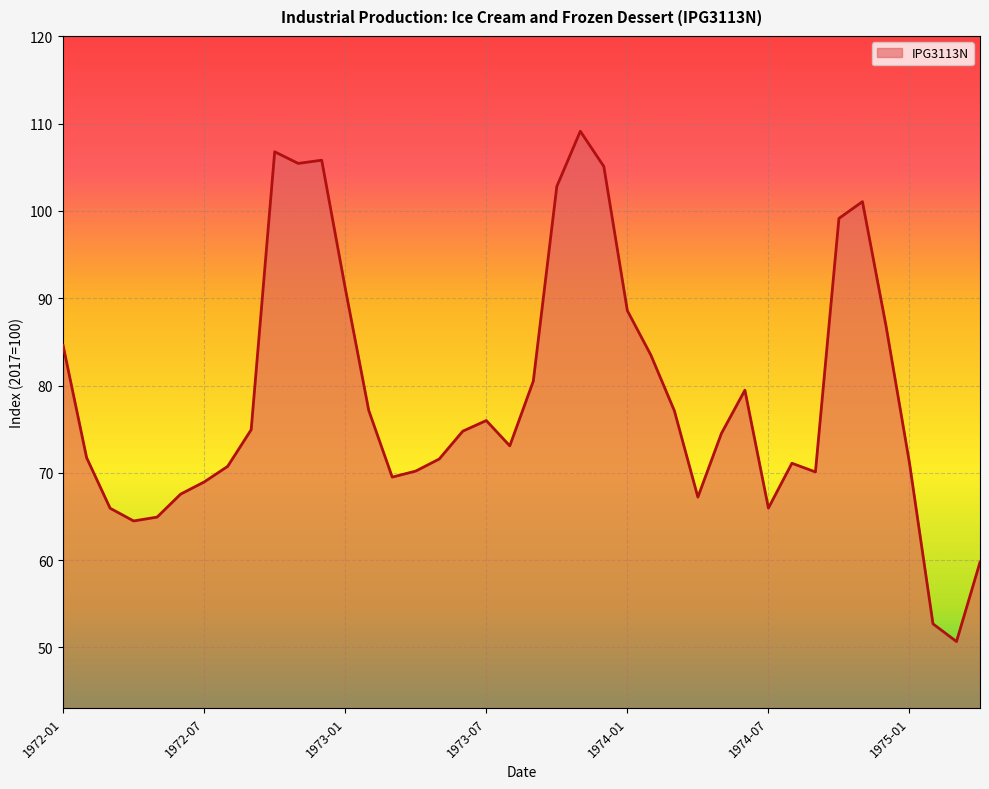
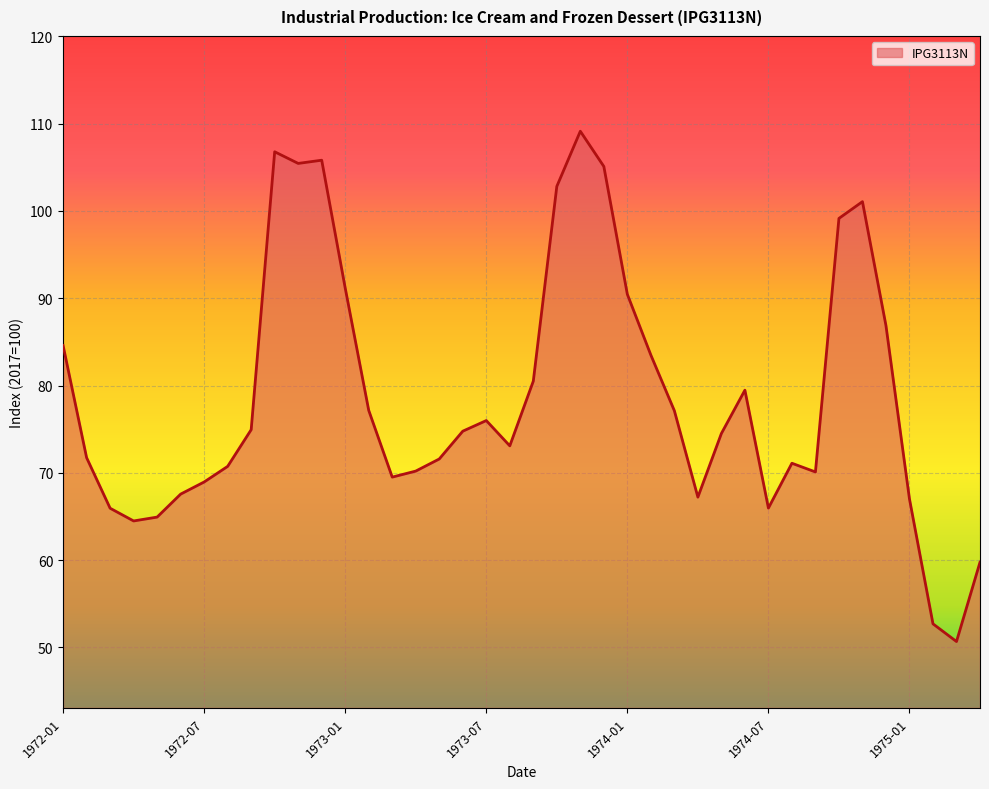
  {
    "1972-01": 85,
    "1972-07": 69,
    "1973-01": 91,
    "1973-07": 76,
-   "1974-01": 89,
+   "1974-01": 90,
    "1974-07": 66,
-   "1975-01": 71
+   "1975-01": 67
  }
